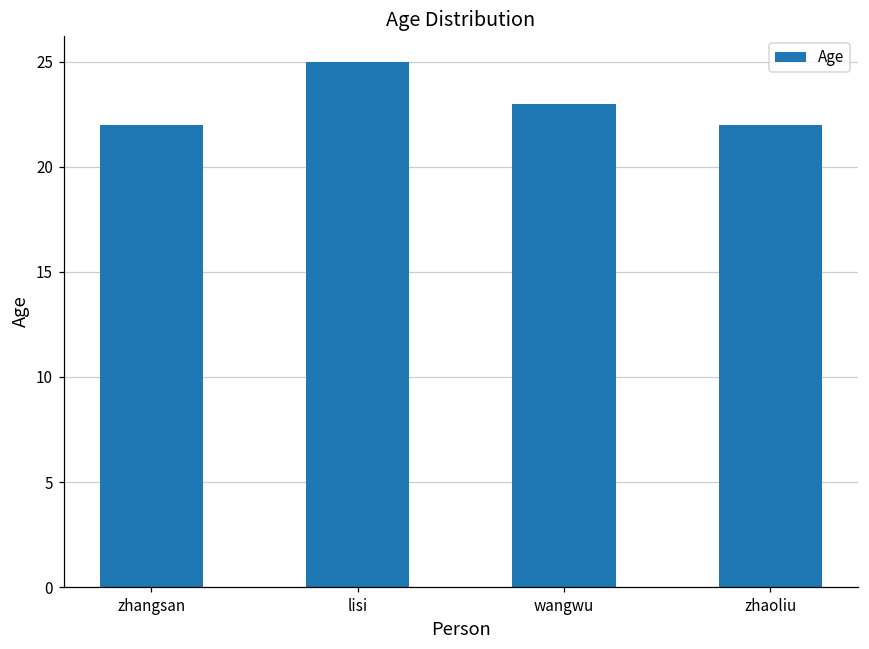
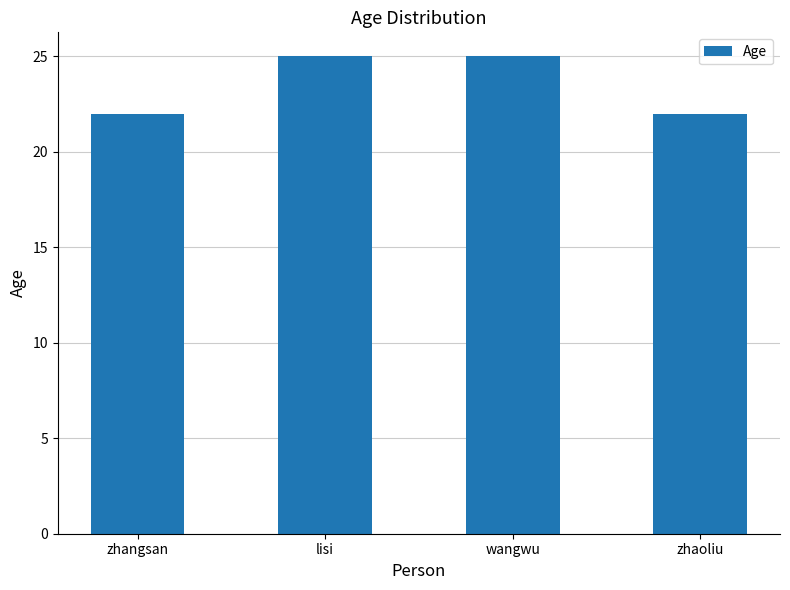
  {
    "zhangsan": 22,
    "lisi": 25,
-   "wangwu": 23,
+   "wangwu": 25,
    "zhaoliu": 22
  }
